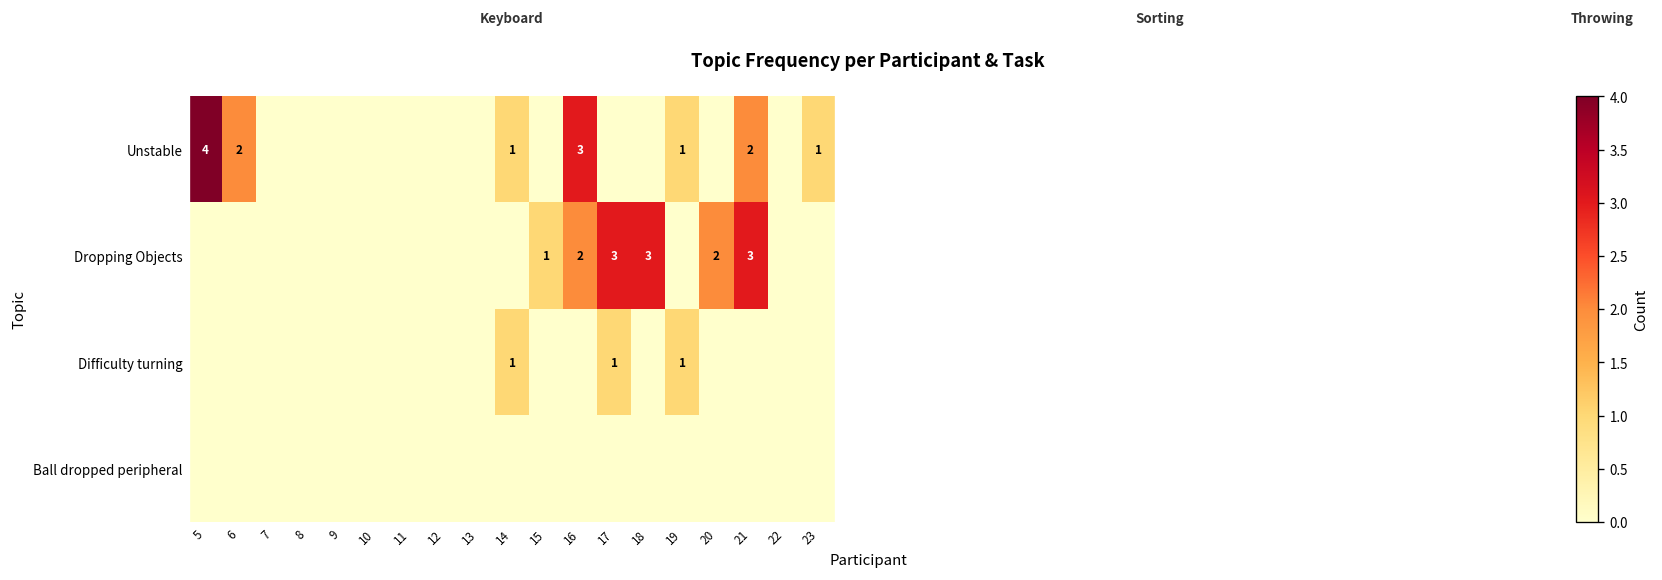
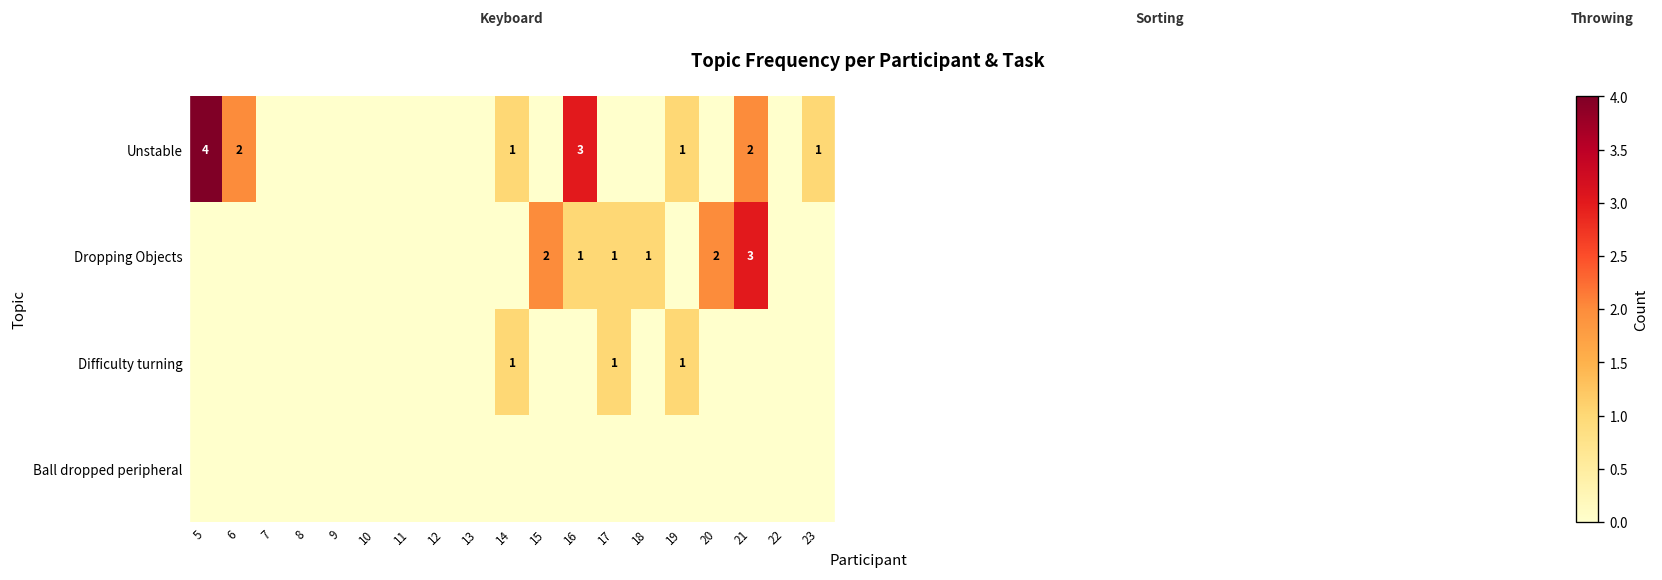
  {
    "Unstable": {
      "5": 4,
      "6": 2,
      "14": 1,
      "16": 3,
      "19": 1,
      "21": 2,
      "23": 1
    },
    "Dropping Objects": {
-     "15": 1,
-     "16": 2,
-     "17": 3,
-     "18": 3,
+     "15": 2,
+     "16": 1,
+     "17": 1,
+     "18": 1,
      "20": 2,
      "21": 3
    },
    "Difficulty turning": {
      "14": 1,
      "17": 1,
      "19": 1
    }
  }
